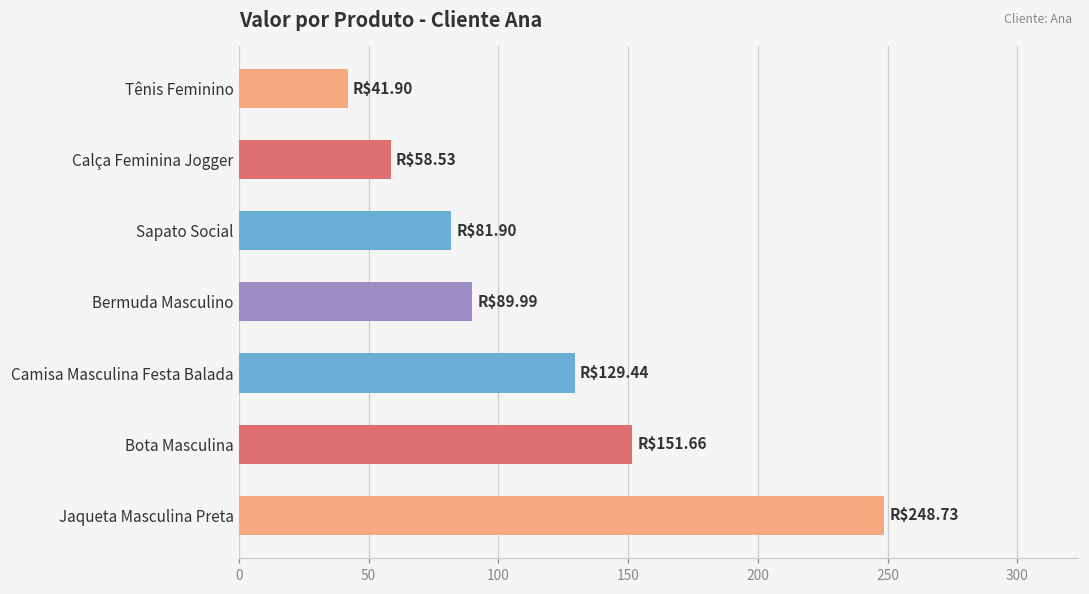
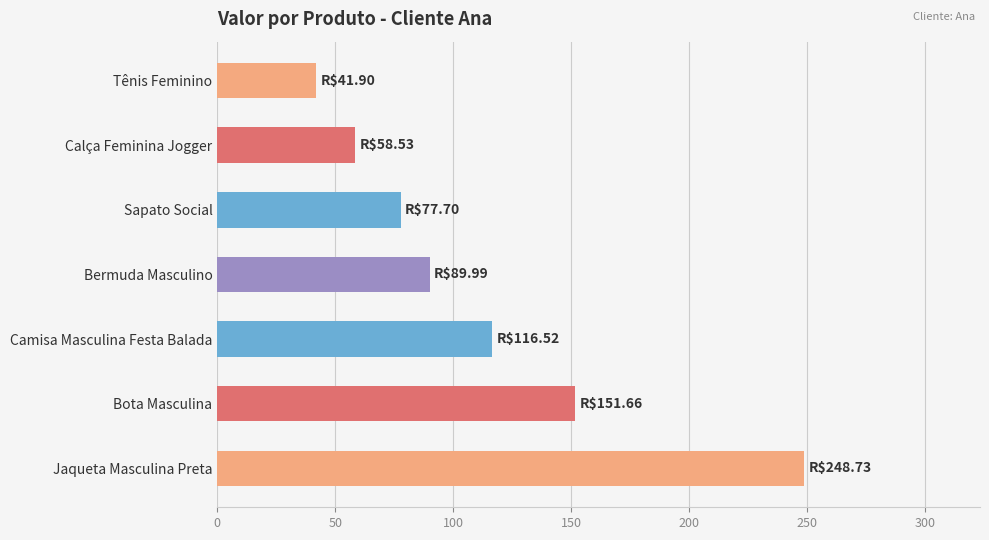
  {
    "Tênis Feminino": "$41.90",
    "Calça Feminina Jogger": "$58.53",
-   "Sapato Social": "$81.90",
+   "Sapato Social": "$77.70",
    "Bermuda Masculino": "$89.99",
-   "Camisa Masculina Festa Balada": "$129.44",
+   "Camisa Masculina Festa Balada": "$116.52",
    "Bota Masculina": "$151.66",
    "Jaqueta Masculina Preta": "$248.73"
  }
